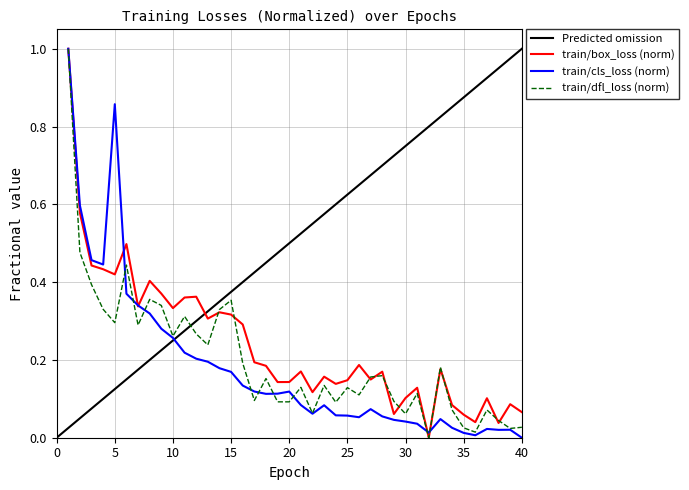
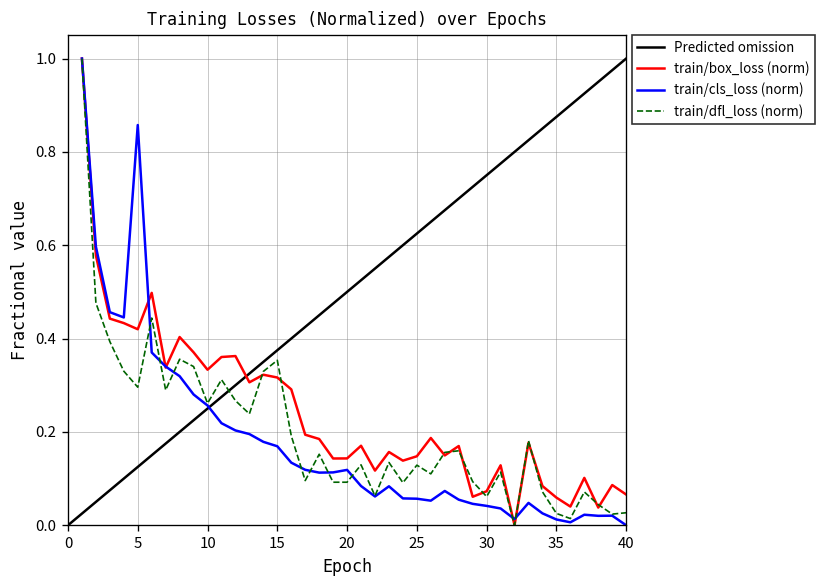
  {
    "Predicted omission": {
      "0": 0.00,
      "40": 1.00
    },
    "train/box_loss (norm)": {
      "5": 0.42,
      "10": 0.33,
      "15": 0.32,
      "20": 0.14,
      "25": 0.15,
-     "30": 0.10,
+     "30": 0.07,
      "35": 0.06,
      "40": 0.07
    },
    "train/cls_loss (norm)": {
      "5": 0.86,
      "15": 0.17,
      "20": 0.12,
      "25": 0.06,
      "30": 0.04,
      "35": 0.01,
      "40": 0.00
    },
    "train/dfl_loss (norm)": {
      "5": 0.30,
      "15": 0.35,
      "20": 0.09,
      "25": 0.13,
      "30": 0.06,
      "35": 0.03,
      "40": 0.03
    }
  }
